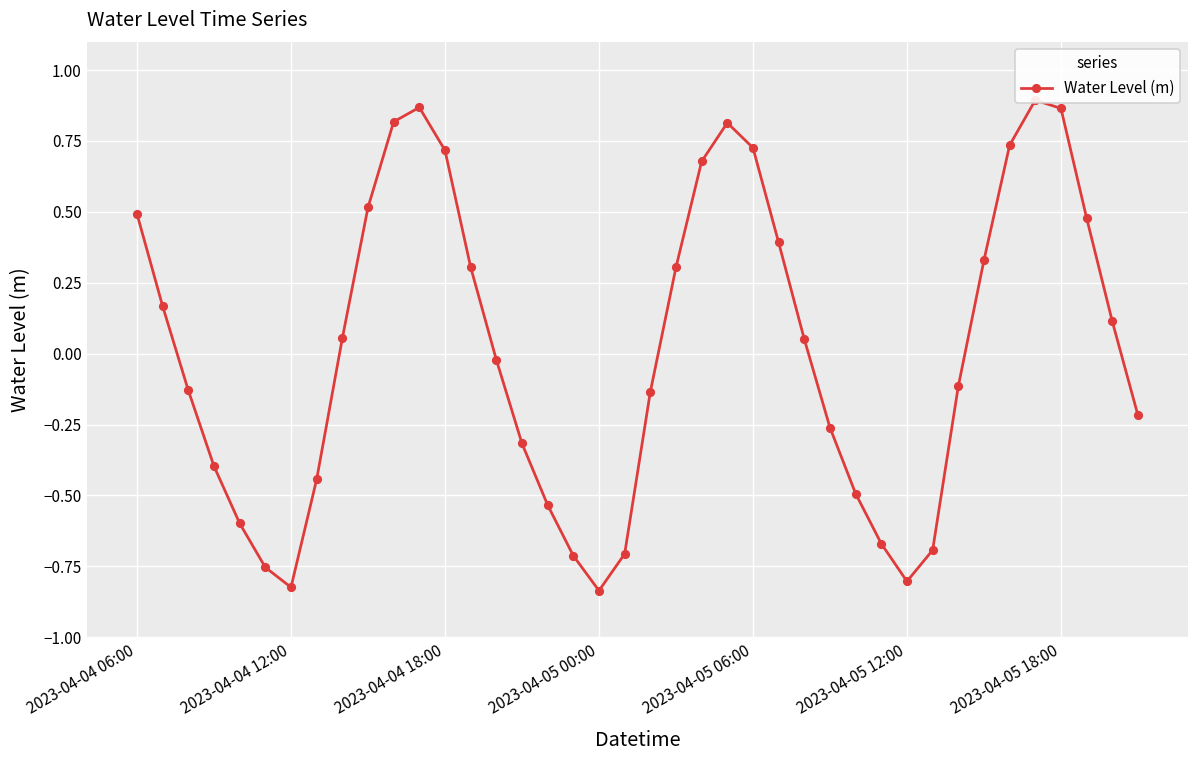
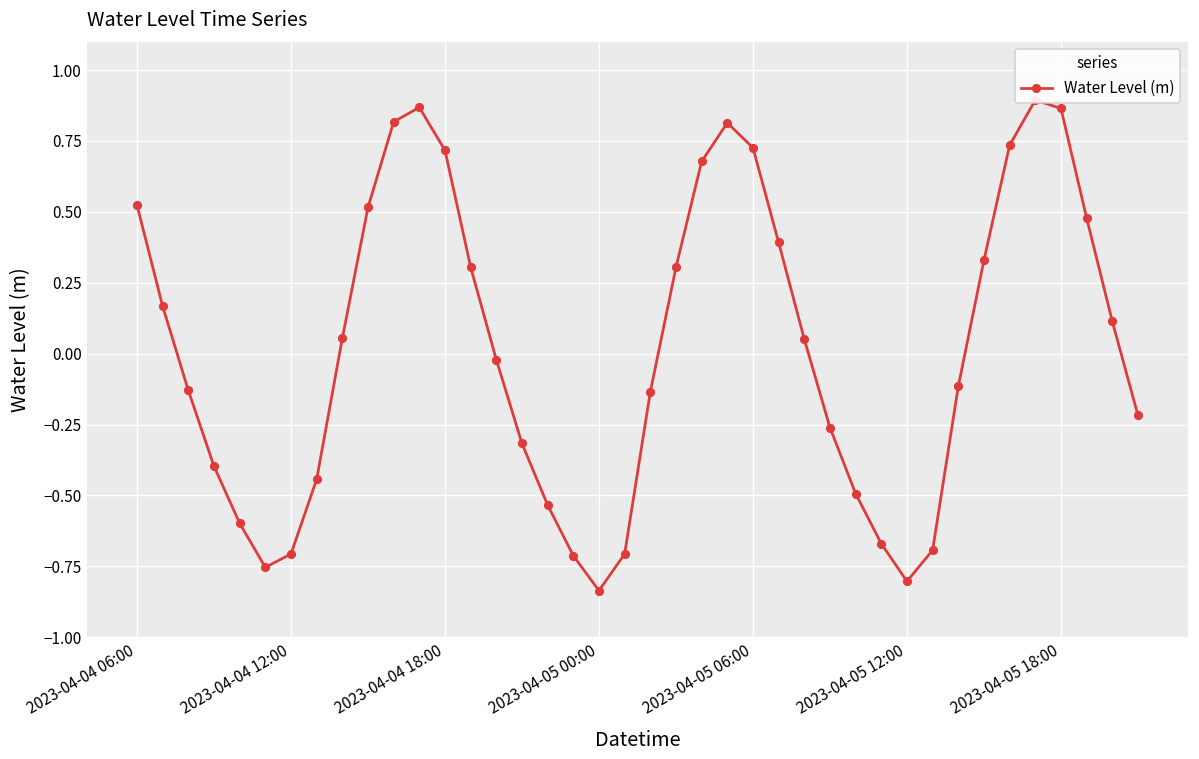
  {
-   "2023-04-04 06:00": 0.49,
-   "2023-04-04 12:00": -0.82,
+   "2023-04-04 06:00": 0.52,
+   "2023-04-04 12:00": -0.71,
    "2023-04-04 18:00": 0.72,
    "2023-04-05 00:00": -0.84,
    "2023-04-05 06:00": 0.73,
    "2023-04-05 12:00": -0.80,
    "2023-04-05 18:00": 0.86
  }
